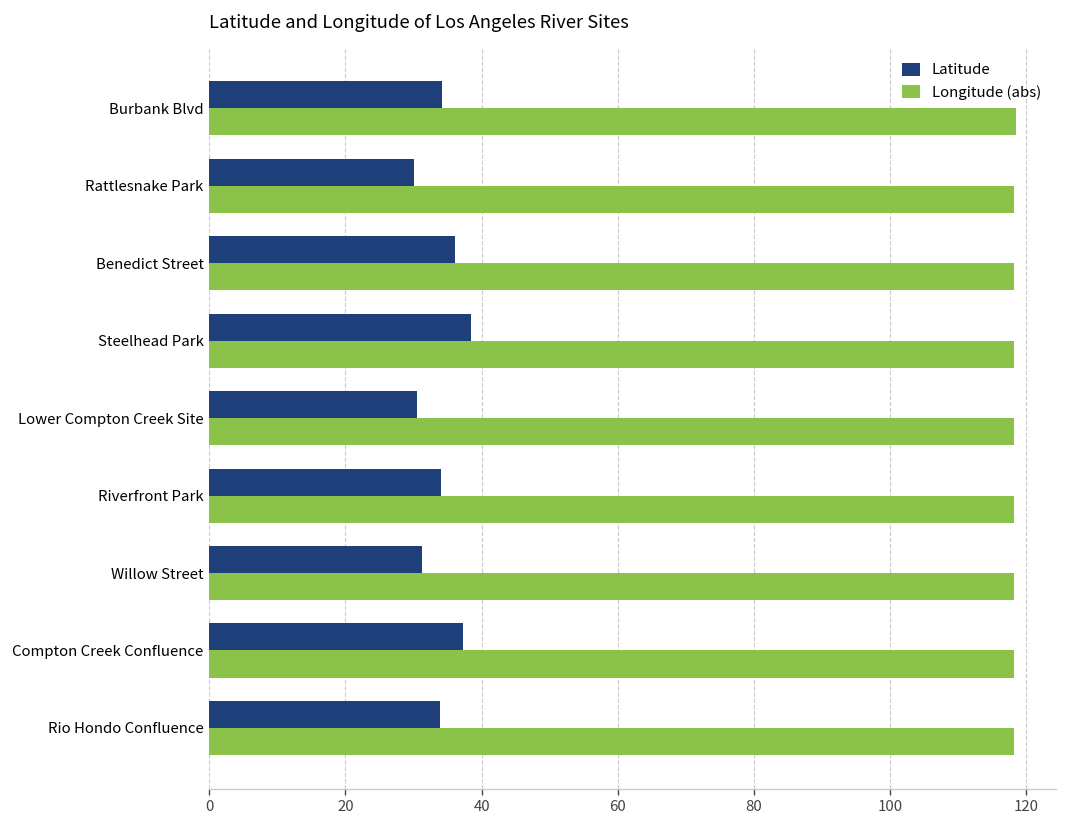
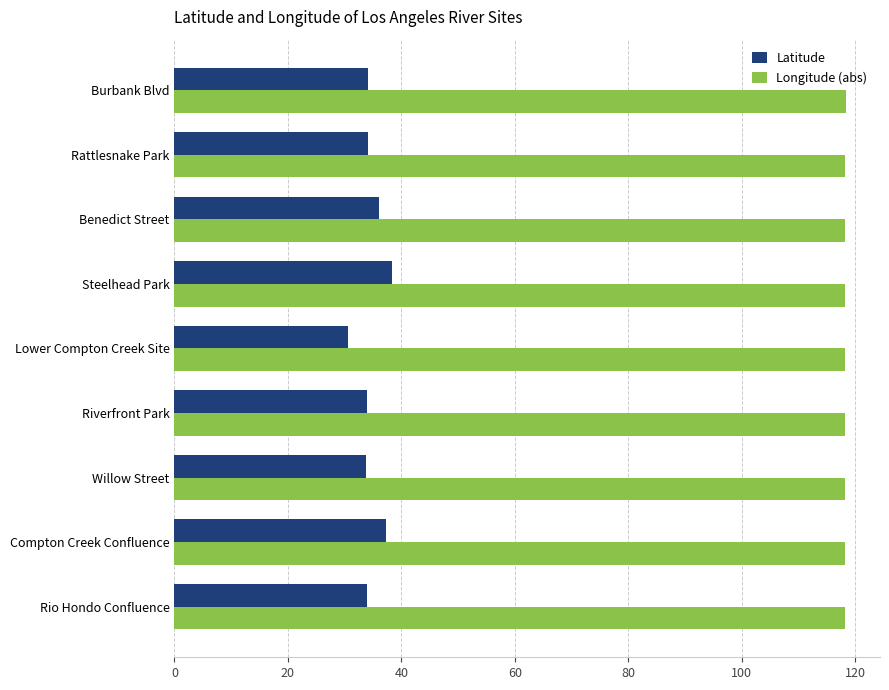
  {
    "Latitude": {
      "Burbank Blvd": 34,
-     "Rattlesnake Park": 30,
+     "Rattlesnake Park": 34,
      "Benedict Street": 36,
      "Steelhead Park": 38,
      "Lower Compton Creek Site": 31,
      "Riverfront Park": 34,
-     "Willow Street": 31,
+     "Willow Street": 34,
      "Compton Creek Confluence": 37,
      "Rio Hondo Confluence": 34
    },
    "Longitude (abs)": {
      "Burbank Blvd": 118,
      "Rattlesnake Park": 118,
      "Benedict Street": 118,
      "Steelhead Park": 118,
      "Lower Compton Creek Site": 118,
      "Riverfront Park": 118,
      "Willow Street": 118,
      "Compton Creek Confluence": 118,
      "Rio Hondo Confluence": 118
    }
  }
